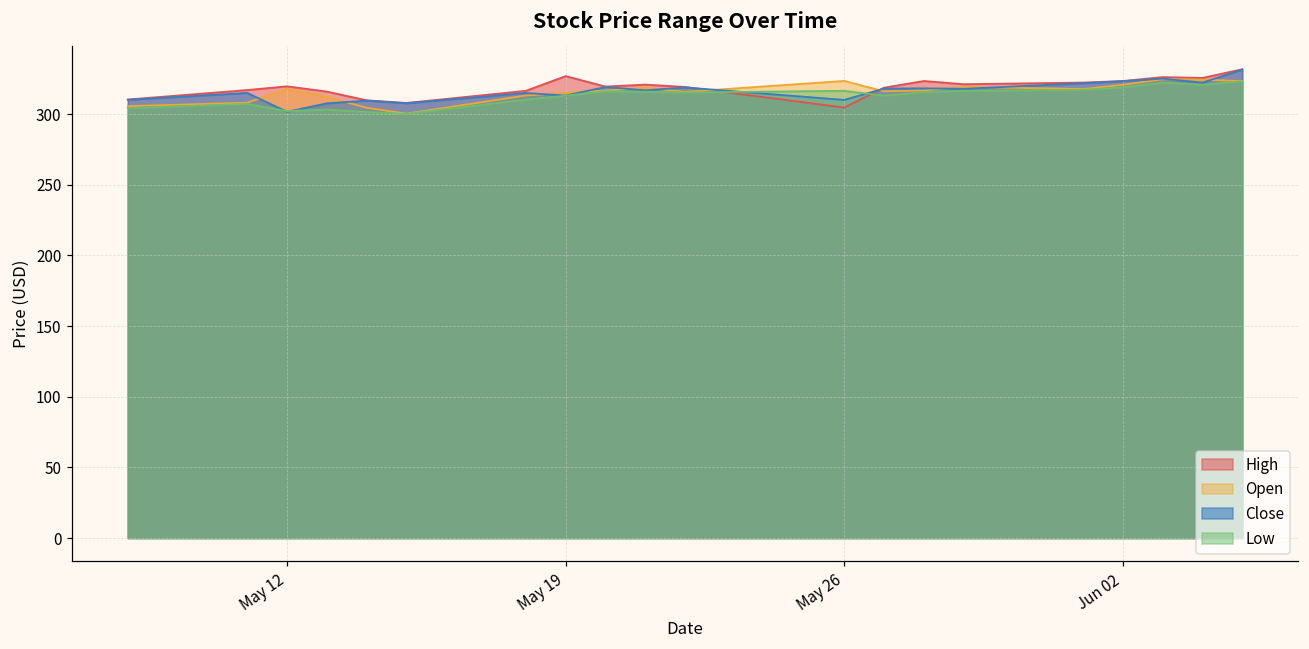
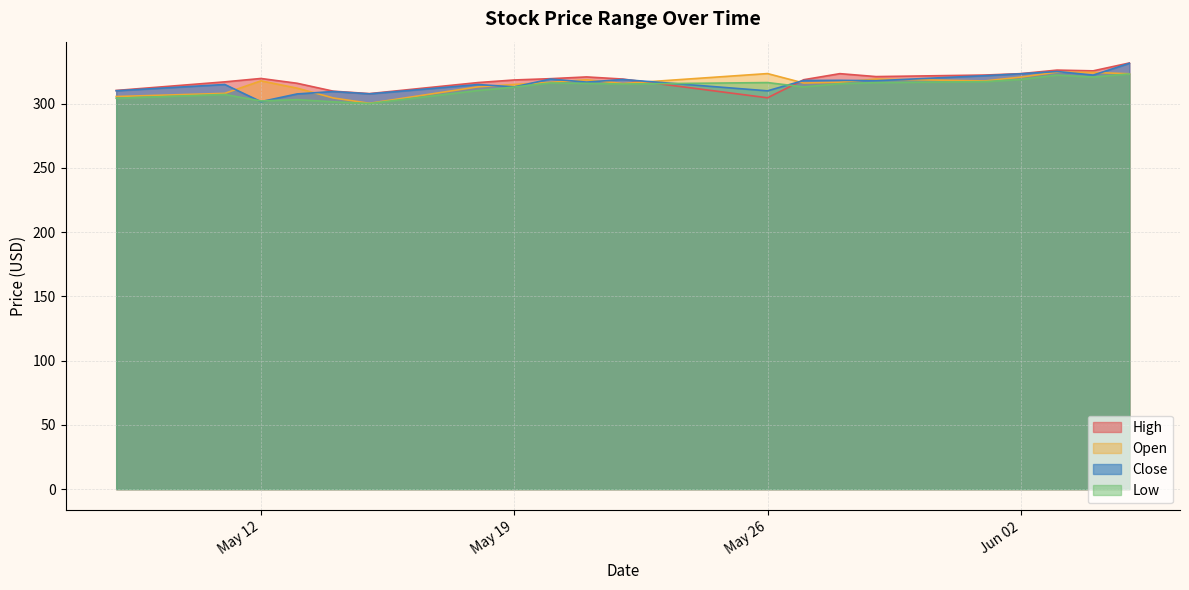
  {
    "High": {
-     "May 19": 327,
+     "May 19": 319,
      "May 26": 305
    },
    "Open": {
      "May 26": 324
    },
    "Close": {
      "May 26": 310
    },
    "Low": {
      "May 26": 317
    }
  }
